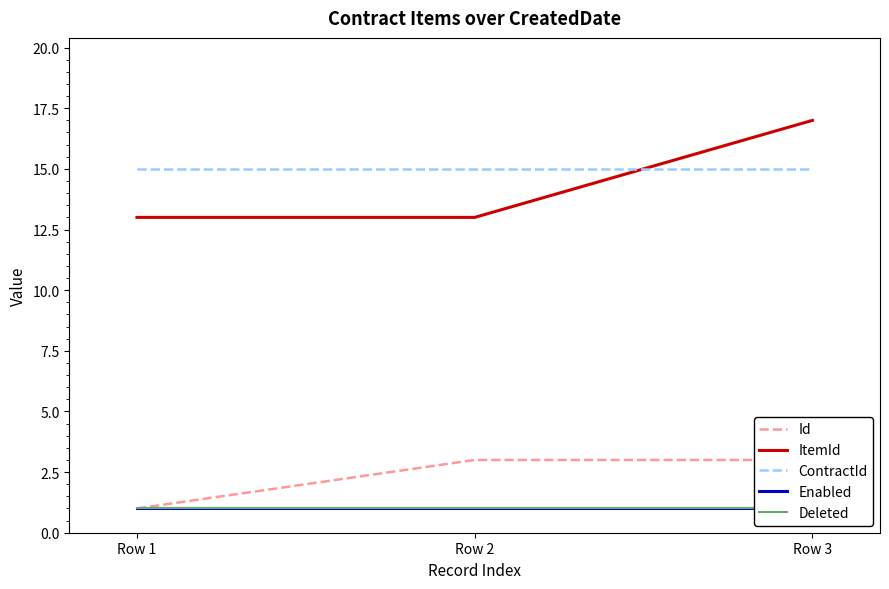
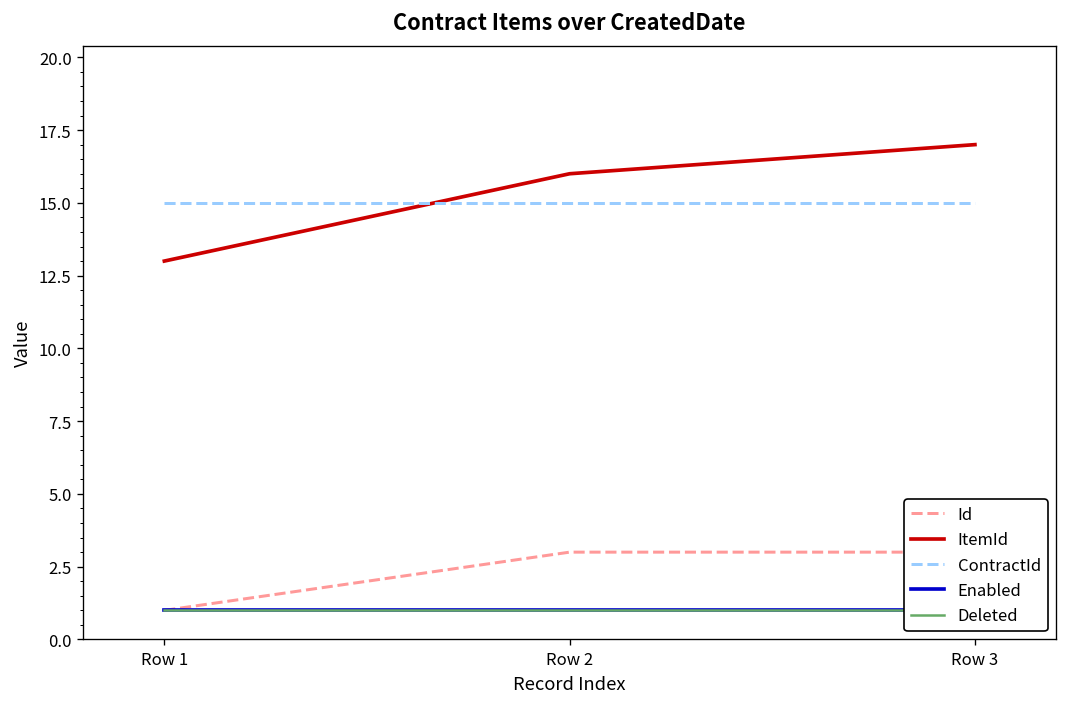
  {
    "Id": {
      "Row 2": 3
    },
    "ItemId": {
      "Row 1": 13,
-     "Row 2": 13,
+     "Row 2": 16,
      "Row 3": 17
    },
    "ContractId": {
      "Row 1": 15,
      "Row 2": 15,
      "Row 3": 15
    },
    "Deleted": {
      "Row 2": 1
    }
  }
